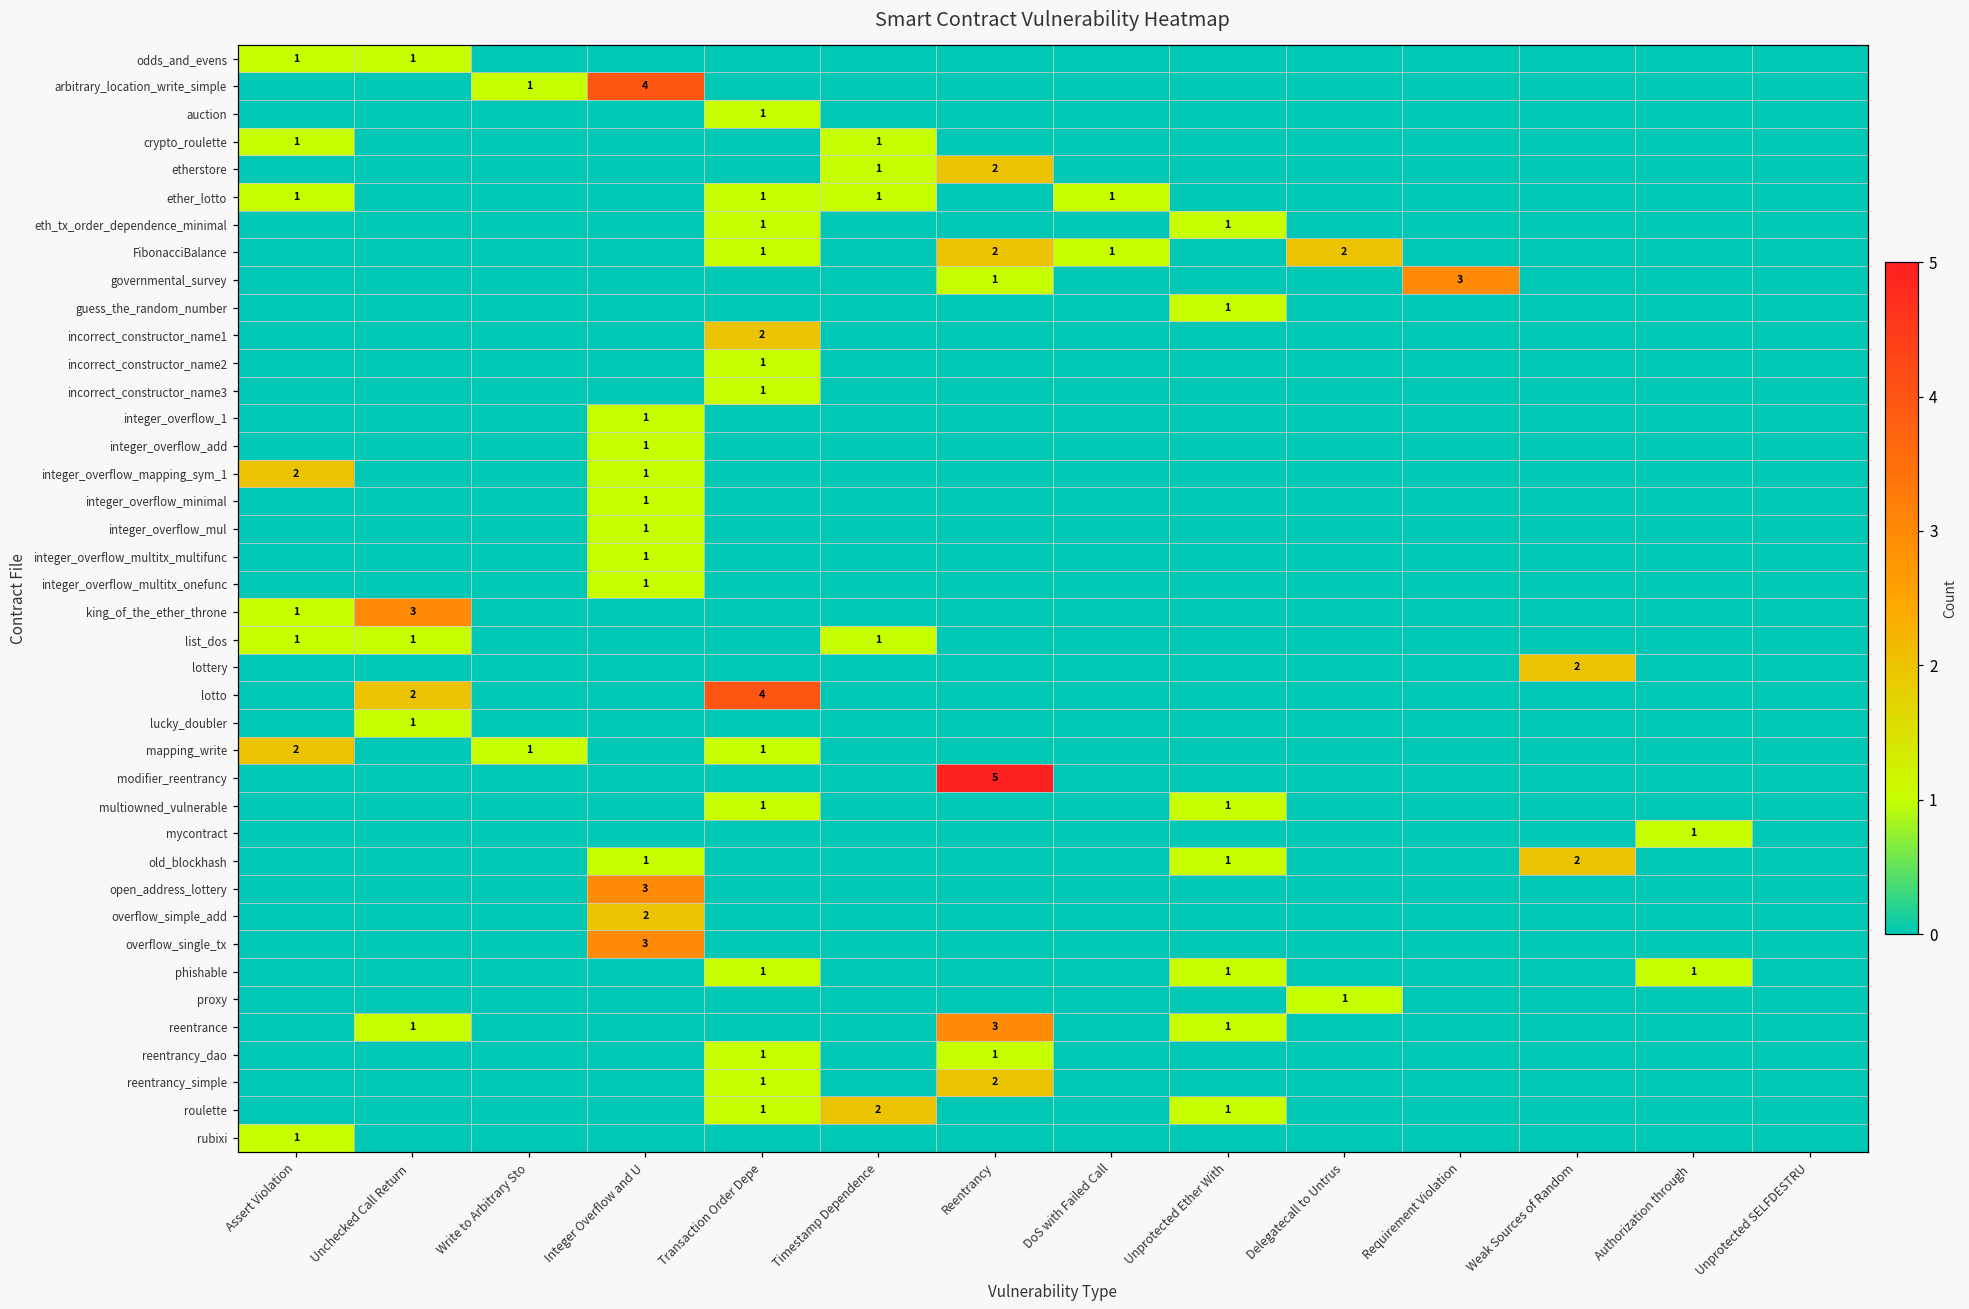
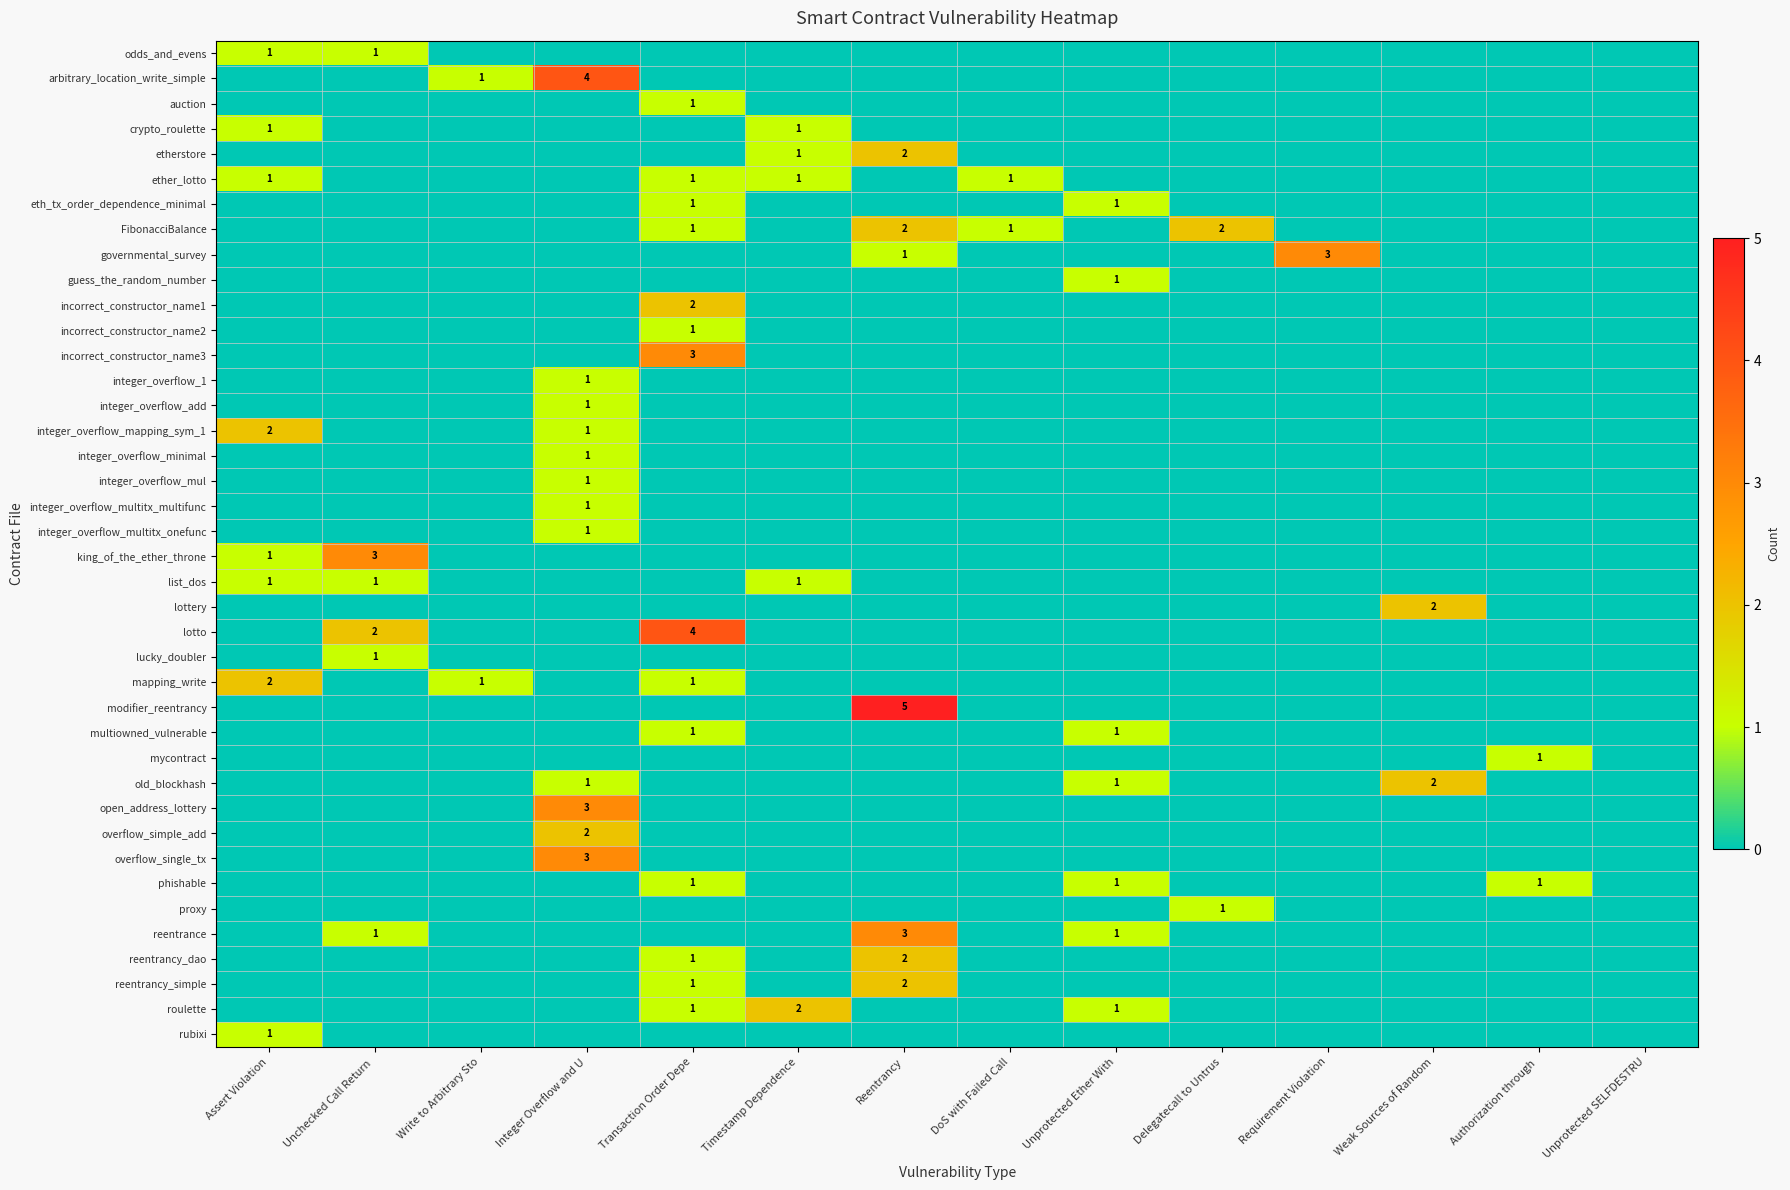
  {
    "odds_and_evens": {
      "Assert Violation": 1,
      "Unchecked Call Return": 1
    },
    "arbitrary_location_write_simple": {
      "Write to Arbitrary Sto": 1,
      "Integer Overflow and U": 4
    },
    "auction": {
      "Transaction Order Depe": 1
    },
    "crypto_roulette": {
      "Assert Violation": 1,
      "Timestamp Dependence": 1
    },
    "etherstore": {
      "Timestamp Dependence": 1,
      "Reentrancy": 2
    },
    "ether_lotto": {
      "Assert Violation": 1,
      "Transaction Order Depe": 1,
      "Timestamp Dependence": 1,
      "DoS with Failed Call": 1
    },
    "eth_tx_order_dependence_minimal": {
      "Transaction Order Depe": 1,
      "Unprotected Ether With": 1
    },
    "FibonacciBalance": {
      "Transaction Order Depe": 1,
      "Reentrancy": 2,
      "DoS with Failed Call": 1,
      "Delegatecall to Untrus": 2
    },
    "governmental_survey": {
      "Reentrancy": 1,
      "Requirement Violation": 3
    },
    "guess_the_random_number": {
      "Unprotected Ether With": 1
    },
    "incorrect_constructor_name1": {
      "Transaction Order Depe": 2
    },
    "incorrect_constructor_name2": {
      "Transaction Order Depe": 1
    },
    "incorrect_constructor_name3": {
-     "Transaction Order Depe": 1
+     "Transaction Order Depe": 3
    },
    "integer_overflow_1": {
      "Integer Overflow and U": 1
    },
    "integer_overflow_add": {
      "Integer Overflow and U": 1
    },
    "integer_overflow_mapping_sym_1": {
      "Assert Violation": 2,
      "Integer Overflow and U": 1
    },
    "integer_overflow_minimal": {
      "Integer Overflow and U": 1
    },
    "integer_overflow_mul": {
      "Integer Overflow and U": 1
    },
    "integer_overflow_multitx_multifunc": {
      "Integer Overflow and U": 1
    },
    "integer_overflow_multitx_onefunc": {
      "Integer Overflow and U": 1
    },
    "king_of_the_ether_throne": {
      "Assert Violation": 1,
      "Unchecked Call Return": 3
    },
    "list_dos": {
      "Assert Violation": 1,
      "Unchecked Call Return": 1,
      "Timestamp Dependence": 1
    },
    "lottery": {
      "Weak Sources of Random": 2
    },
    "lotto": {
      "Unchecked Call Return": 2,
      "Transaction Order Depe": 4
    },
    "lucky_doubler": {
      "Unchecked Call Return": 1
    },
    "mapping_write": {
      "Assert Violation": 2,
      "Write to Arbitrary Sto": 1,
      "Transaction Order Depe": 1
    },
    "modifier_reentrancy": {
      "Reentrancy": 5
    },
    "multiowned_vulnerable": {
      "Transaction Order Depe": 1,
      "Unprotected Ether With": 1
    },
    "mycontract": {
      "Authorization through": 1
    },
    "old_blockhash": {
      "Integer Overflow and U": 1,
      "Unprotected Ether With": 1,
      "Weak Sources of Random": 2
    },
    "open_address_lottery": {
      "Integer Overflow and U": 3
    },
    "overflow_simple_add": {
      "Integer Overflow and U": 2
    },
    "overflow_single_tx": {
      "Integer Overflow and U": 3
    },
    "phishable": {
      "Transaction Order Depe": 1,
      "Unprotected Ether With": 1,
      "Authorization through": 1
    },
    "proxy": {
      "Delegatecall to Untrus": 1
    },
    "reentrance": {
      "Unchecked Call Return": 1,
      "Reentrancy": 3,
      "Unprotected Ether With": 1
    },
    "reentrancy_dao": {
      "Transaction Order Depe": 1,
-     "Reentrancy": 1
+     "Reentrancy": 2
    },
    "reentrancy_simple": {
      "Transaction Order Depe": 1,
      "Reentrancy": 2
    },
    "roulette": {
      "Transaction Order Depe": 1,
      "Timestamp Dependence": 2,
      "Unprotected Ether With": 1
    },
    "rubixi": {
      "Assert Violation": 1
    }
  }
